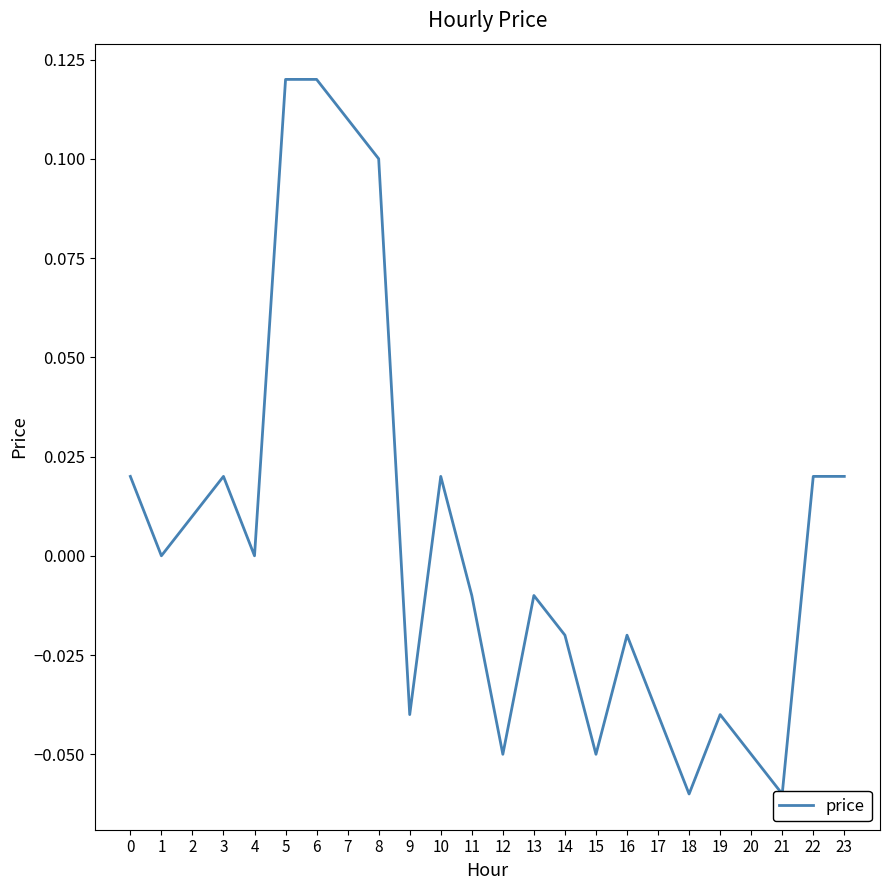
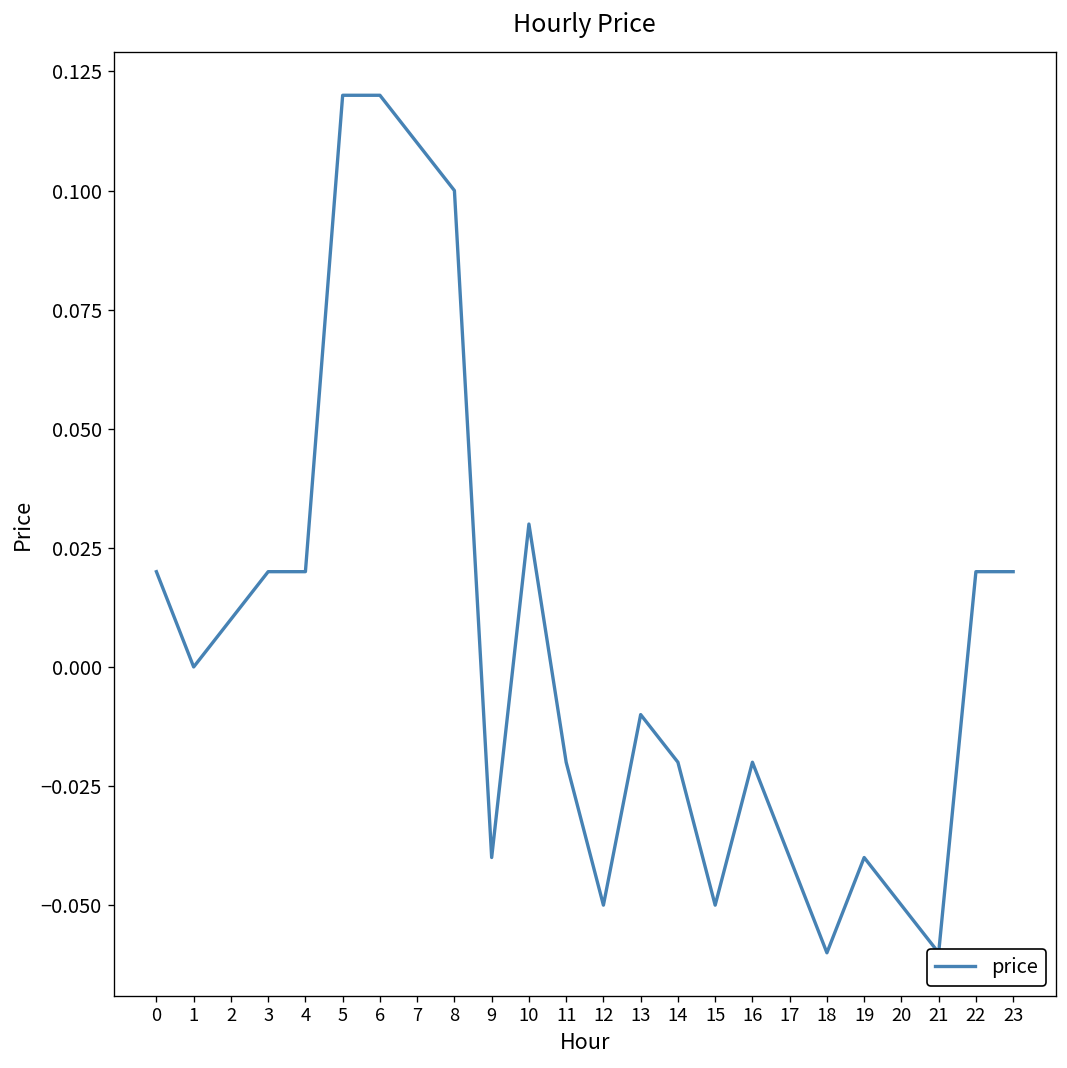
  {
    "0": 0.02,
    "1": 0.00,
    "2": 0.01,
    "3": 0.02,
-   "4": 0.00,
+   "4": 0.02,
    "5": 0.12,
    "6": 0.12,
    "7": 0.11,
    "8": 0.10,
    "9": -0.04,
-   "10": 0.02,
-   "11": -0.01,
+   "10": 0.03,
+   "11": -0.02,
    "12": -0.05,
    "13": -0.01,
    "14": -0.02,
    "15": -0.05,
    "16": -0.02,
    "17": -0.04,
    "18": -0.06,
    "19": -0.04,
    "20": -0.05,
    "22": 0.02,
    "23": 0.02
  }
